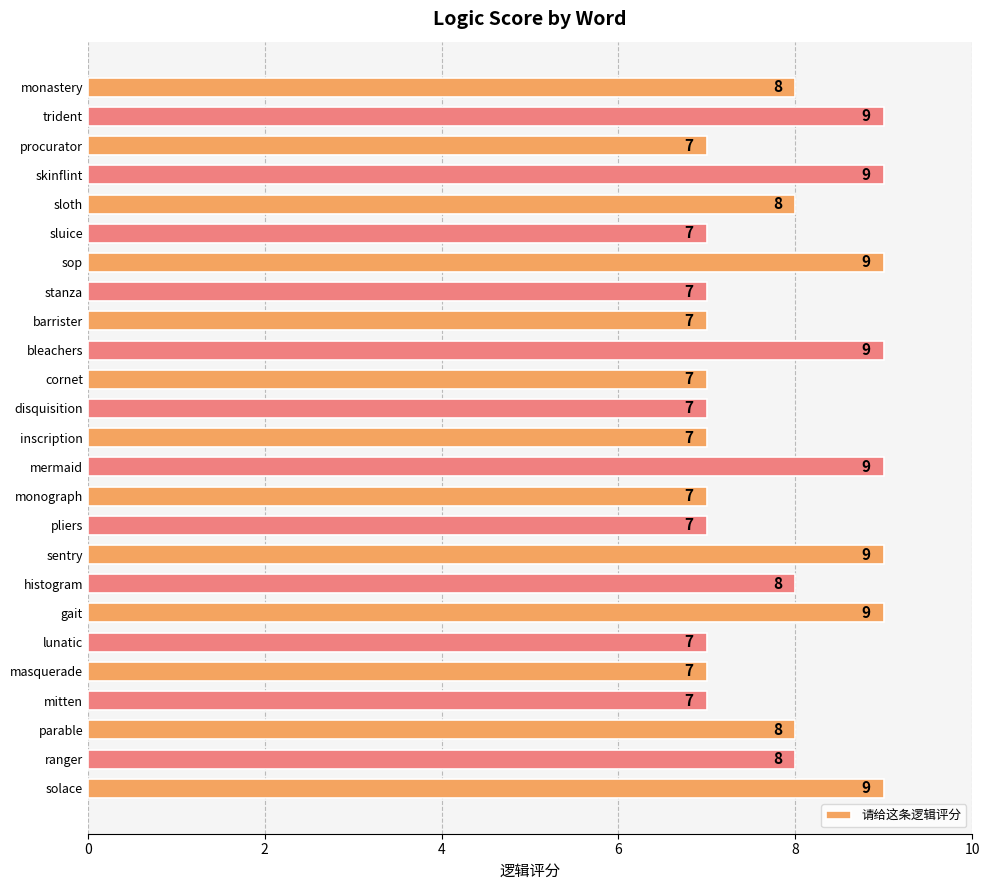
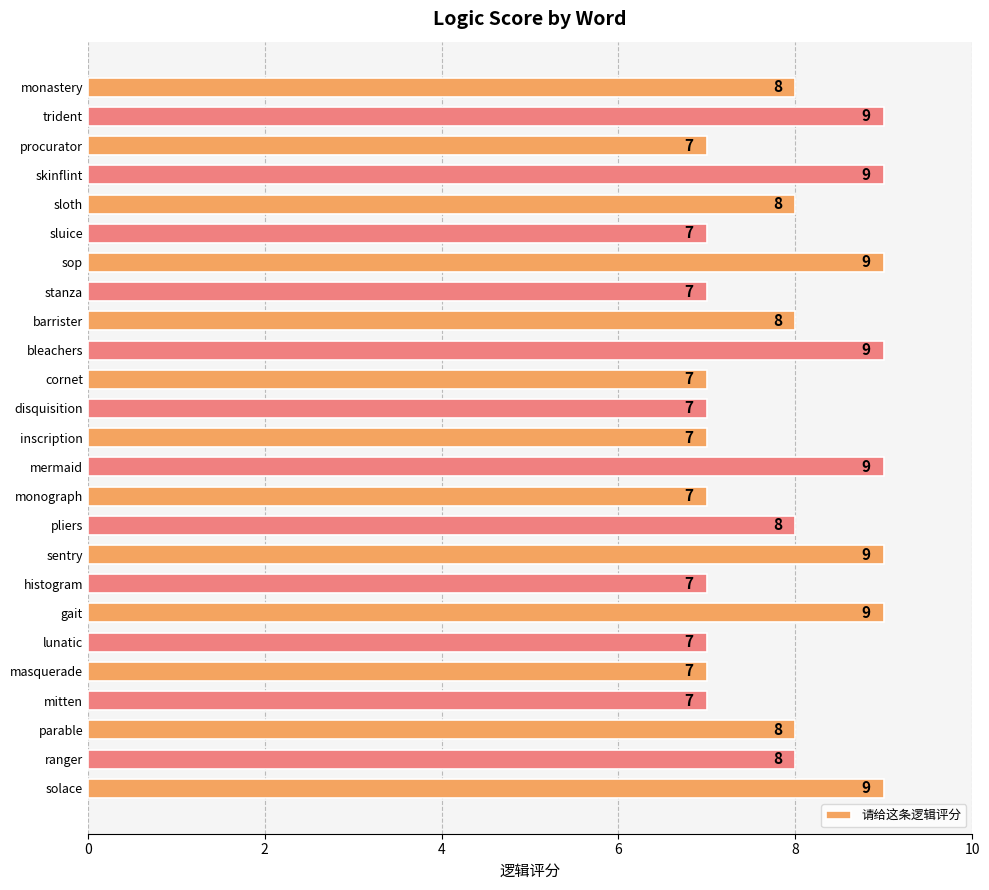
  {
    "monastery": 8,
    "trident": 9,
    "procurator": 7,
    "skinflint": 9,
    "sloth": 8,
    "sluice": 7,
    "sop": 9,
    "stanza": 7,
-   "barrister": 7,
+   "barrister": 8,
    "bleachers": 9,
    "cornet": 7,
    "disquisition": 7,
    "inscription": 7,
    "mermaid": 9,
    "monograph": 7,
-   "pliers": 7,
+   "pliers": 8,
    "sentry": 9,
-   "histogram": 8,
+   "histogram": 7,
    "gait": 9,
    "lunatic": 7,
    "masquerade": 7,
    "mitten": 7,
    "parable": 8,
    "ranger": 8,
    "solace": 9
  }
